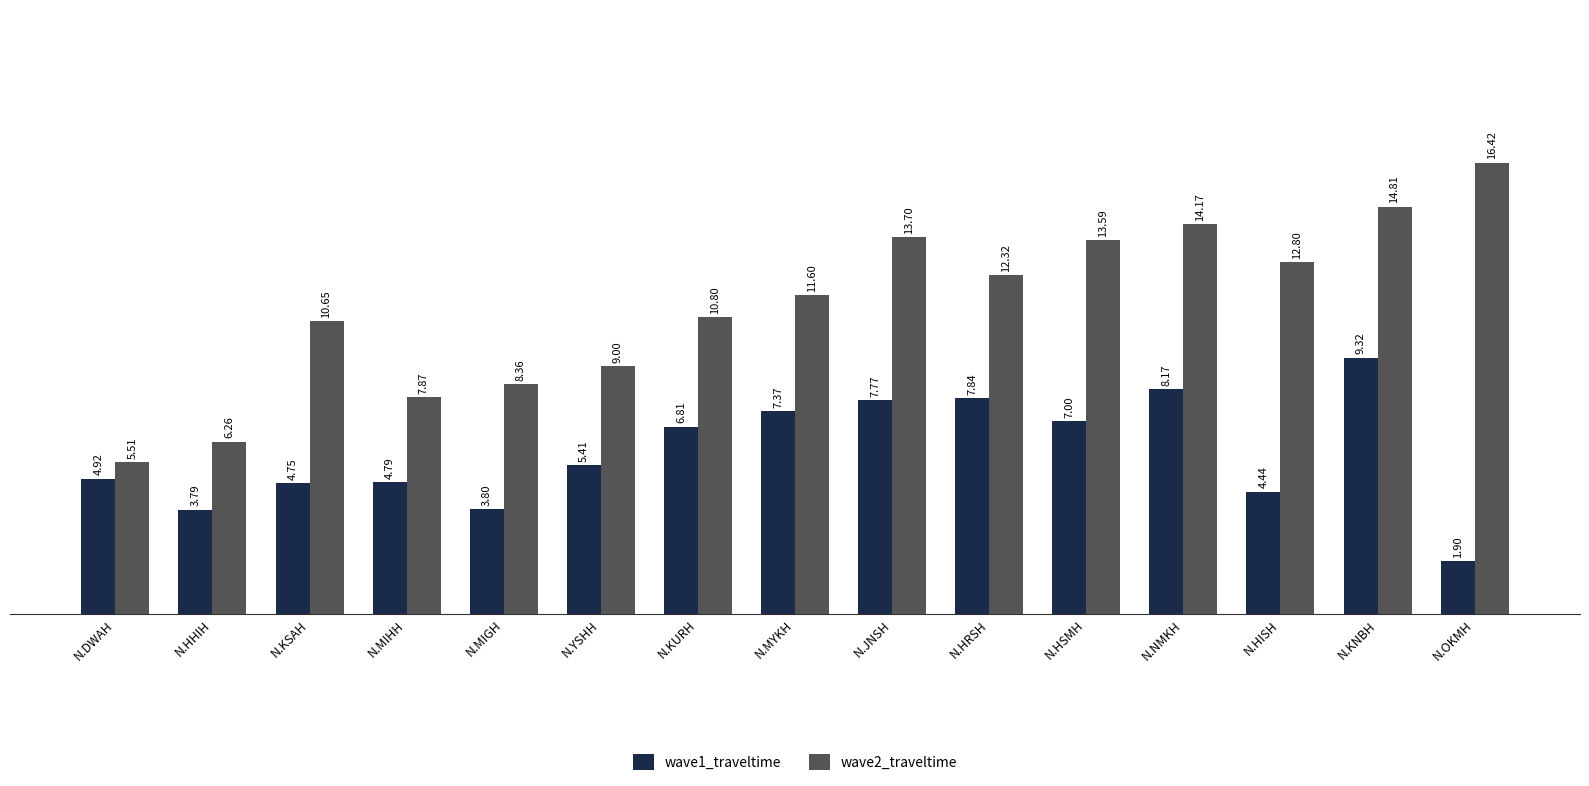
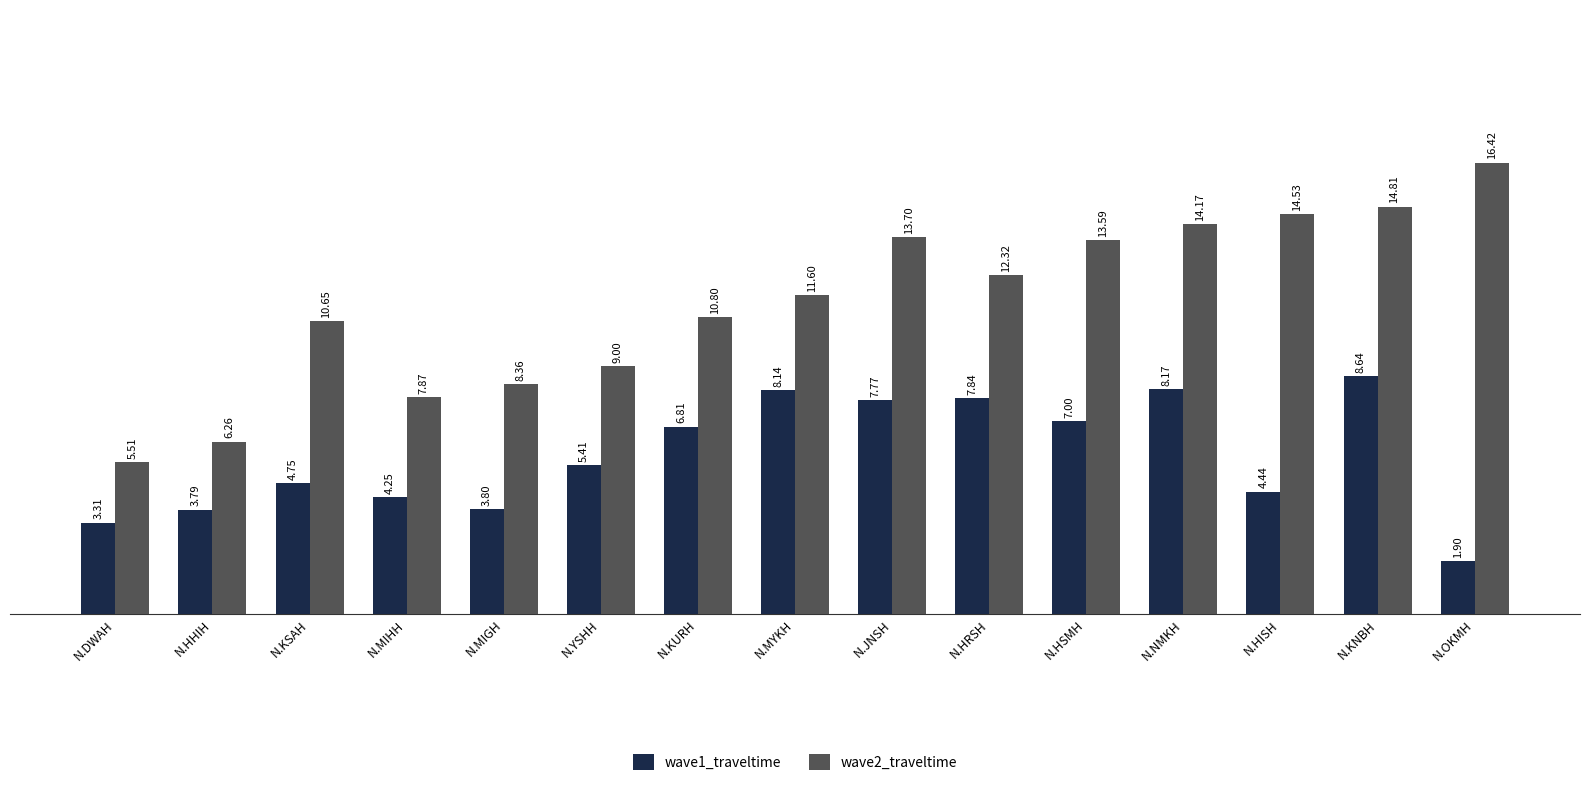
  {
    "wave1_traveltime": {
-     "N.DWAH": 4.92,
+     "N.DWAH": 3.31,
      "N.HHIH": 3.79,
      "N.KSAH": 4.75,
-     "N.MIHH": 4.79,
+     "N.MIHH": 4.25,
      "N.MIGH": 3.80,
      "N.YSHH": 5.41,
      "N.KURH": 6.81,
-     "N.MYKH": 7.37,
+     "N.MYKH": 8.14,
      "N.JNSH": 7.77,
      "N.HRSH": 7.84,
      "N.HSMH": 7.00,
      "N.NMKH": 8.17,
      "N.HISH": 4.44,
-     "N.KNBH": 9.32,
+     "N.KNBH": 8.64,
      "N.OKMH": 1.90
    },
    "wave2_traveltime": {
      "N.DWAH": 5.51,
      "N.HHIH": 6.26,
      "N.KSAH": 10.65,
      "N.MIHH": 7.87,
      "N.MIGH": 8.36,
      "N.YSHH": 9.00,
      "N.KURH": 10.80,
      "N.MYKH": 11.60,
      "N.JNSH": 13.70,
      "N.HRSH": 12.32,
      "N.HSMH": 13.59,
      "N.NMKH": 14.17,
-     "N.HISH": 12.80,
+     "N.HISH": 14.53,
      "N.KNBH": 14.81,
      "N.OKMH": 16.42
    }
  }
